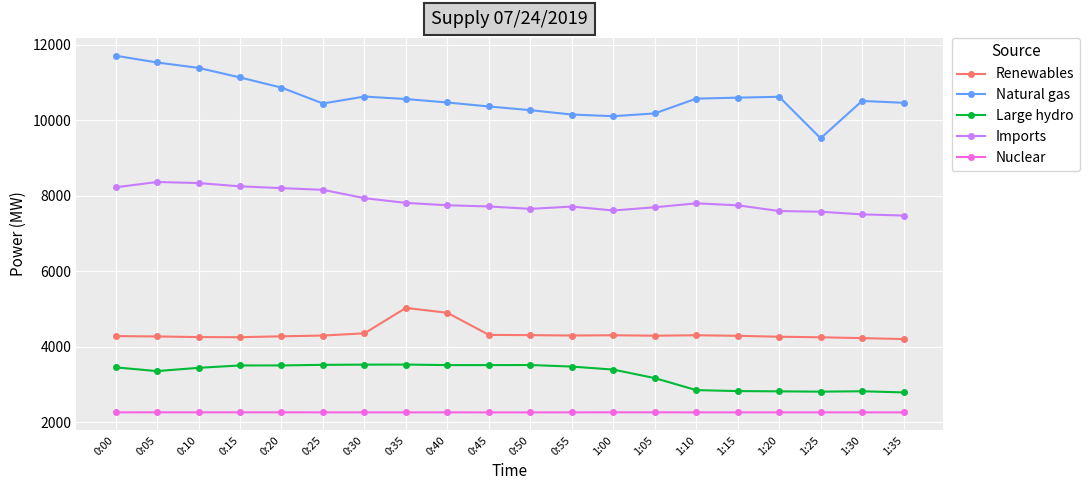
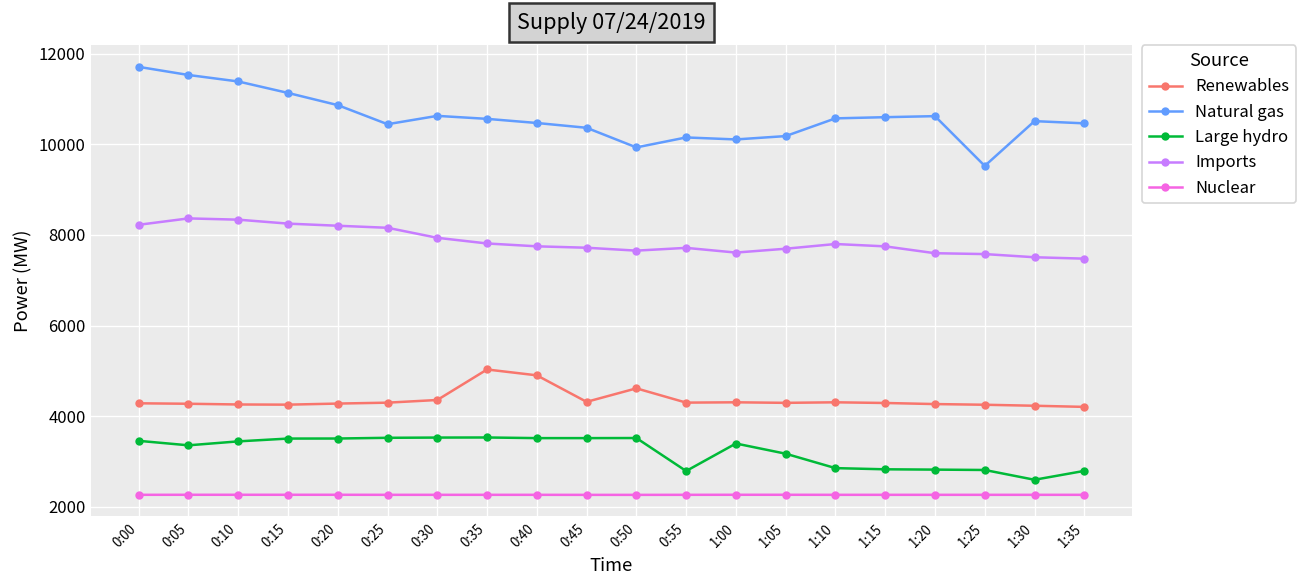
  {
    "Renewables": {
      "0:00": 4300,
      "0:05": 4300,
      "0:10": 4300,
      "0:15": 4300,
      "0:20": 4300,
      "0:25": 4300,
      "0:30": 4400,
      "0:35": 5000,
      "0:40": 4900,
      "0:45": 4300,
-     "0:50": 4300,
+     "0:50": 4600,
      "0:55": 4300,
      "1:00": 4300,
      "1:05": 4300,
      "1:10": 4300,
      "1:15": 4300,
      "1:20": 4300,
      "1:25": 4300,
      "1:30": 4200,
      "1:35": 4200
    },
    "Natural gas": {
      "0:00": 11700,
      "0:05": 11500,
      "0:10": 11400,
      "0:15": 11100,
      "0:20": 10900,
      "0:25": 10400,
      "0:30": 10600,
      "0:35": 10600,
      "0:40": 10500,
      "0:45": 10400,
-     "0:50": 10300,
+     "0:50": 9900,
      "0:55": 10100,
      "1:00": 10100,
      "1:05": 10200,
      "1:10": 10600,
      "1:15": 10600,
      "1:20": 10600,
      "1:25": 9500,
      "1:30": 10500,
      "1:35": 10500
    },
    "Large hydro": {
      "0:00": 3500,
      "0:05": 3400,
      "0:10": 3400,
      "0:15": 3500,
      "0:20": 3500,
      "0:25": 3500,
      "0:30": 3500,
      "0:35": 3500,
      "0:40": 3500,
      "0:45": 3500,
      "0:50": 3500,
-     "0:55": 3500,
+     "0:55": 2800,
      "1:00": 3400,
      "1:05": 3200,
      "1:10": 2900,
      "1:15": 2800,
      "1:20": 2800,
      "1:25": 2800,
-     "1:30": 2800,
+     "1:30": 2600,
      "1:35": 2800
    }
  }
